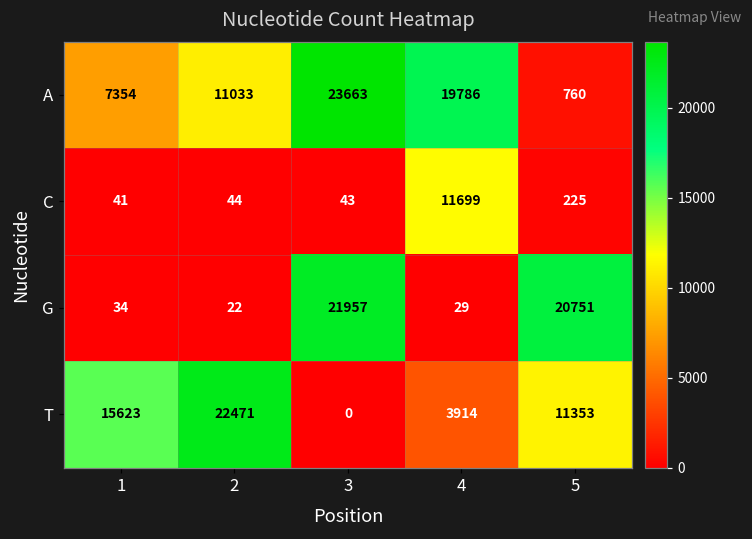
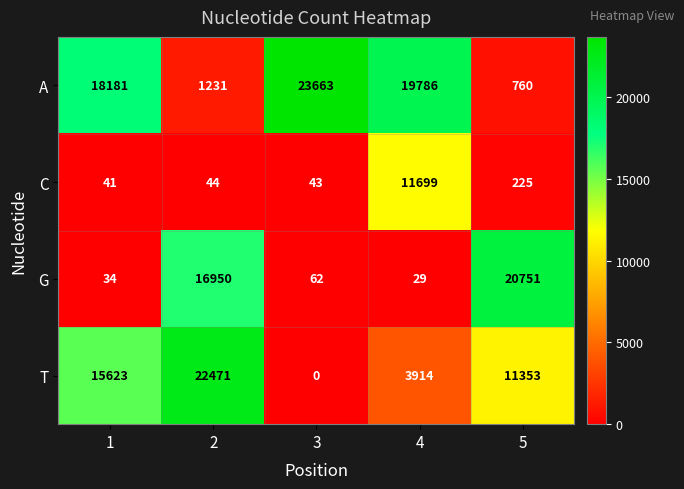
  {
    "A": {
-     "1": 7354,
-     "2": 11033,
+     "1": 18181,
+     "2": 1231,
      "3": 23663,
      "4": 19786,
      "5": 760
    },
    "C": {
      "1": 41,
      "2": 44,
      "3": 43,
      "4": 11699,
      "5": 225
    },
    "G": {
      "1": 34,
-     "2": 22,
-     "3": 21957,
+     "2": 16950,
+     "3": 62,
      "4": 29,
      "5": 20751
    },
    "T": {
      "1": 15623,
      "2": 22471,
      "3": 0,
      "4": 3914,
      "5": 11353
    }
  }
